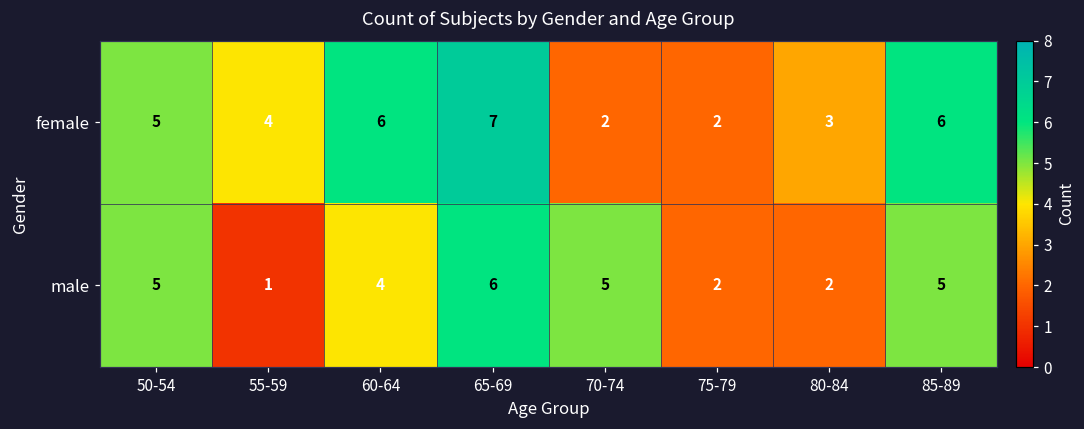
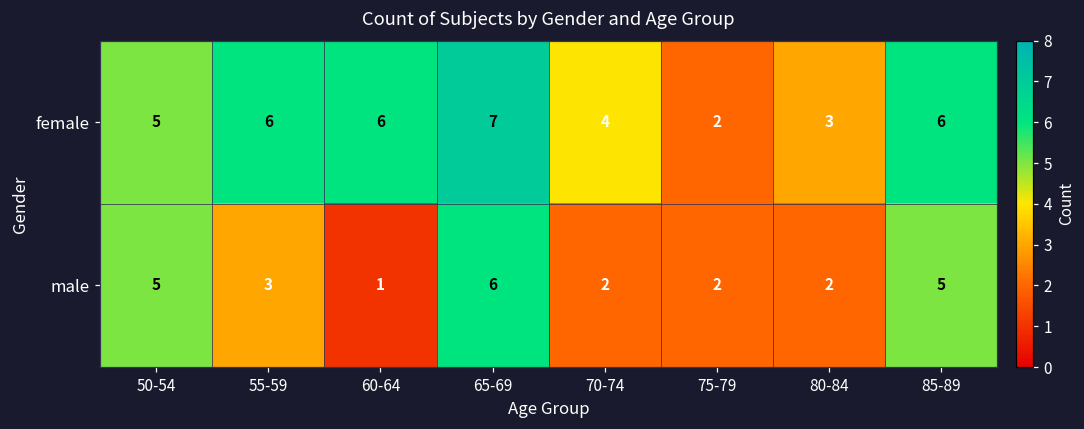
  {
    "female": {
      "50-54": 5,
-     "55-59": 4,
+     "55-59": 6,
      "60-64": 6,
      "65-69": 7,
-     "70-74": 2,
+     "70-74": 4,
      "75-79": 2,
      "80-84": 3,
      "85-89": 6
    },
    "male": {
      "50-54": 5,
-     "55-59": 1,
-     "60-64": 4,
+     "55-59": 3,
+     "60-64": 1,
      "65-69": 6,
-     "70-74": 5,
+     "70-74": 2,
      "75-79": 2,
      "80-84": 2,
      "85-89": 5
    }
  }
